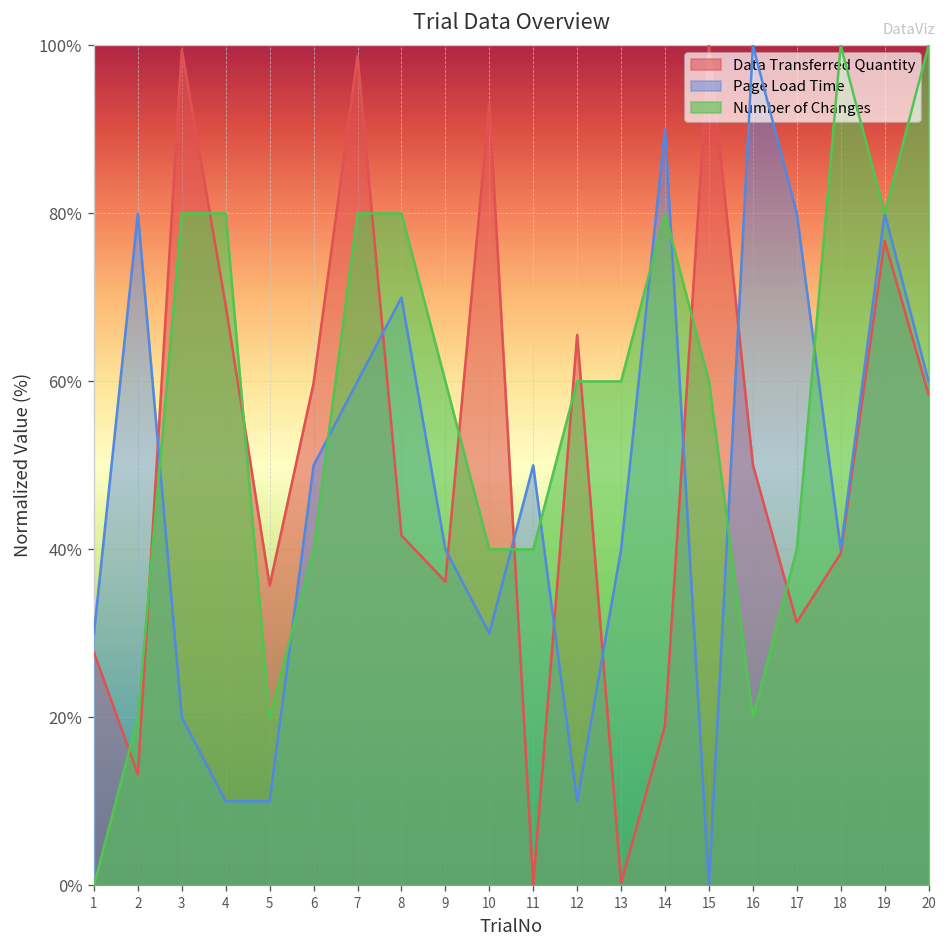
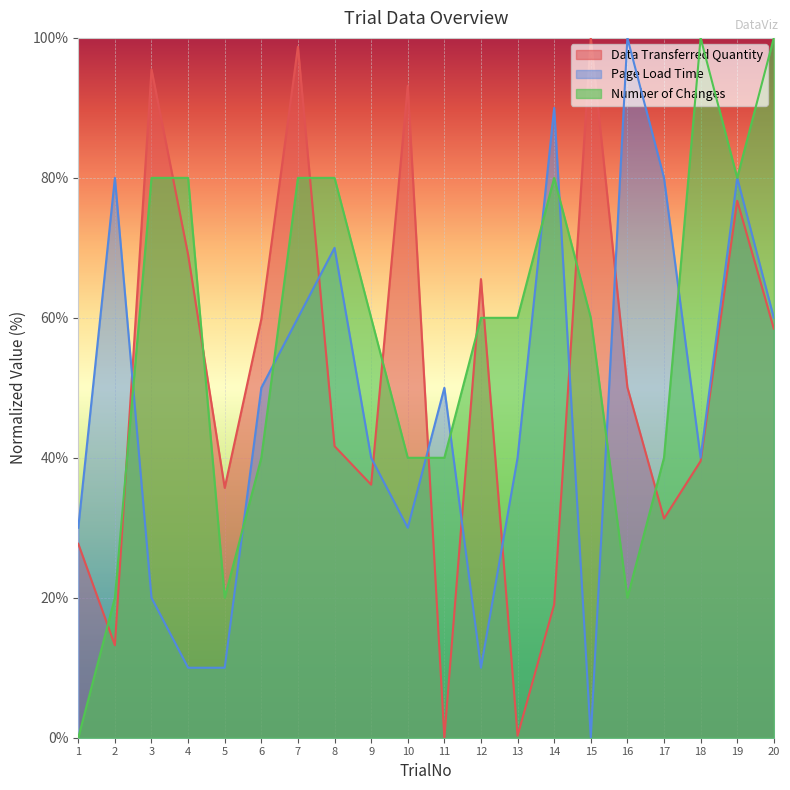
  {
    "Data Transferred Quantity": {
      "1": "28%",
      "2": "13%",
-     "3": "99%",
+     "3": "95%",
      "4": "69%",
      "5": "36%",
      "6": "60%",
      "7": "99%",
      "8": "42%",
      "9": "36%",
      "10": "93%",
      "11": "0%",
      "12": "66%",
      "13": "0%",
      "14": "19%",
      "15": "100%",
      "16": "50%",
      "17": "31%",
      "18": "40%",
      "19": "77%",
      "20": "58%"
    },
    "Page Load Time": {
      "1": "30%",
      "2": "80%",
      "3": "20%",
      "4": "10%",
      "5": "10%",
      "6": "50%",
      "7": "60%",
      "8": "70%",
      "9": "40%",
      "10": "30%",
      "11": "50%",
      "12": "10%",
      "13": "40%",
      "14": "90%",
      "15": "0%",
      "16": "100%",
      "17": "80%",
      "18": "40%",
      "20": "60%"
    },
    "Number of Changes": {
      "1": "0%",
      "2": "20%",
      "3": "80%",
      "4": "80%",
      "5": "20%",
      "6": "40%",
      "7": "80%",
      "8": "80%",
      "9": "60%",
      "10": "40%",
      "11": "40%",
      "12": "60%",
      "13": "60%",
      "14": "80%",
      "15": "60%",
      "16": "20%",
      "17": "40%",
      "18": "100%",
      "20": "100%"
    }
  }
